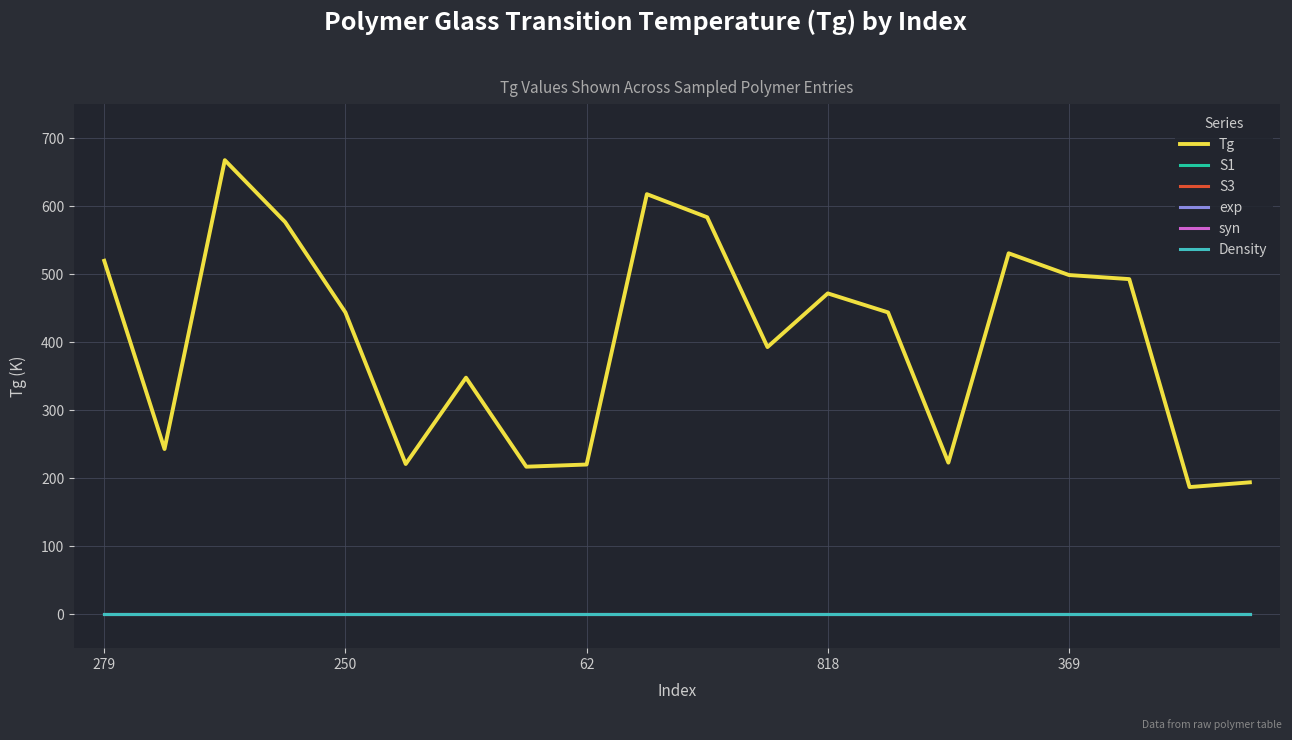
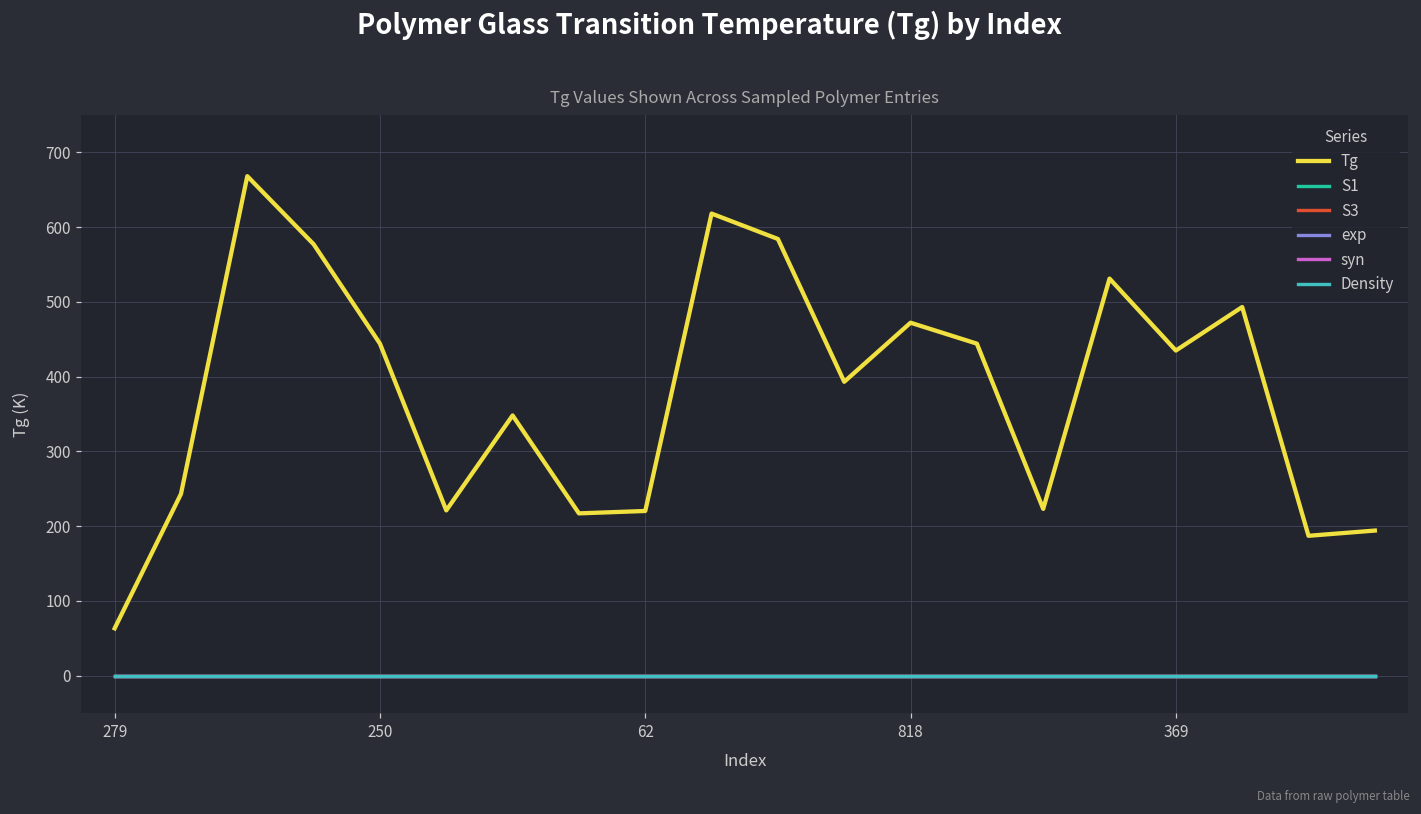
  {
    "Tg": {
-     "279": 520,
+     "279": 60,
      "250": 440,
      "62": 220,
      "818": 470,
-     "369": 500
+     "369": 430
    },
    "Density": {
      "279": 0,
      "250": 0,
      "62": 0,
      "818": 0,
      "369": 0
    }
  }
